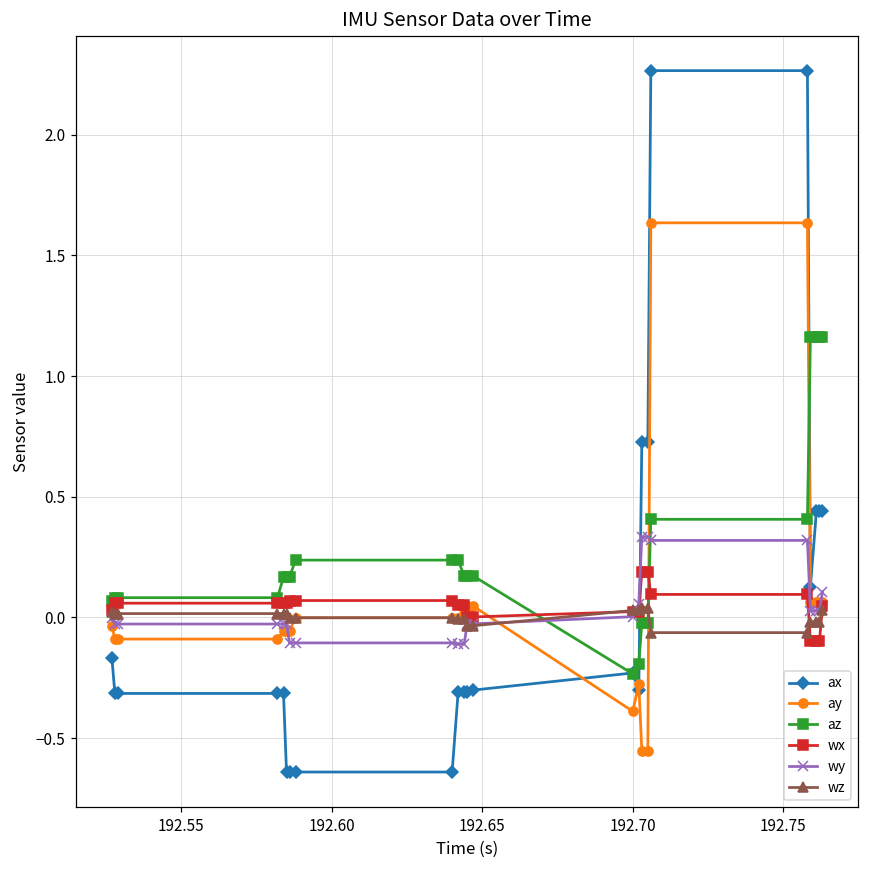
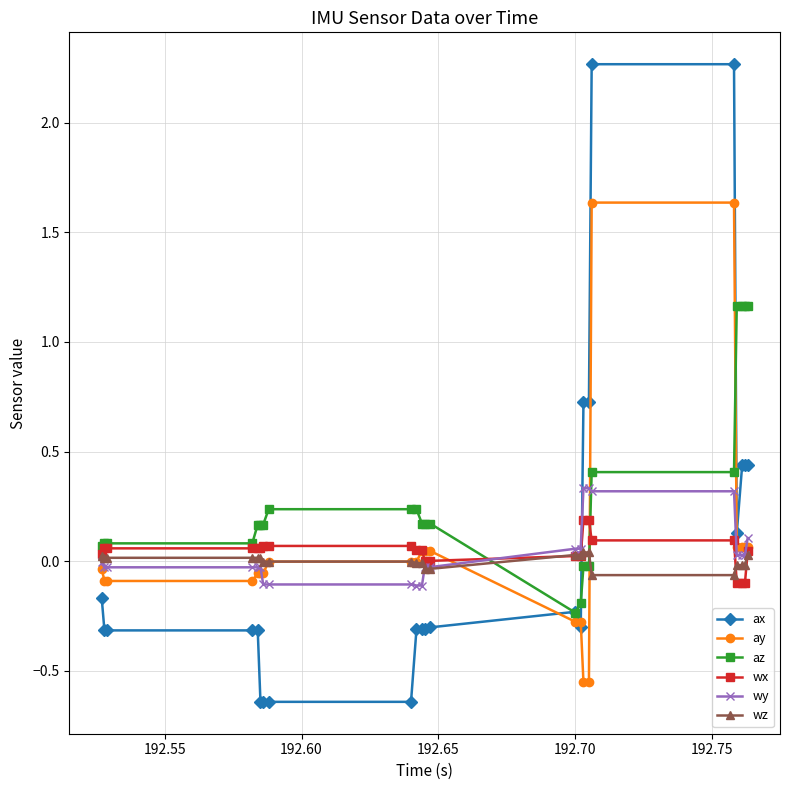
  {
    "ay": {
-     "192.70": -0.39
+     "192.70": -0.28
    },
    "wy": {
-     "192.70": 0.00
+     "192.70": 0.06
    }
  }
